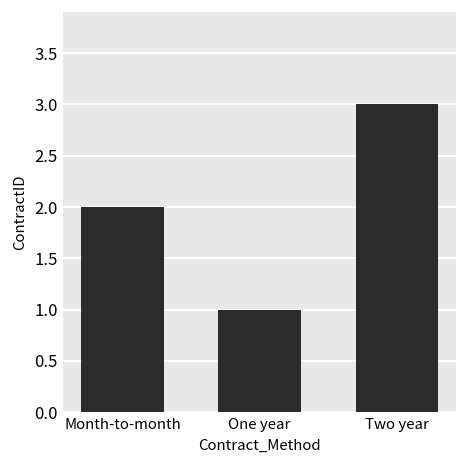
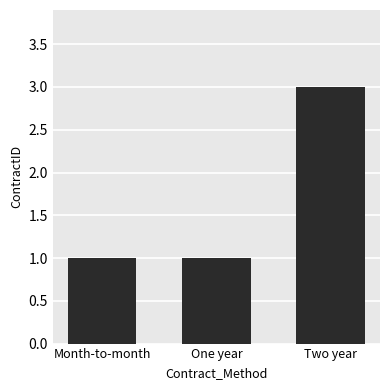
  {
-   "Month-to-month": 2,
+   "Month-to-month": 1,
    "One year": 1,
    "Two year": 3
  }
